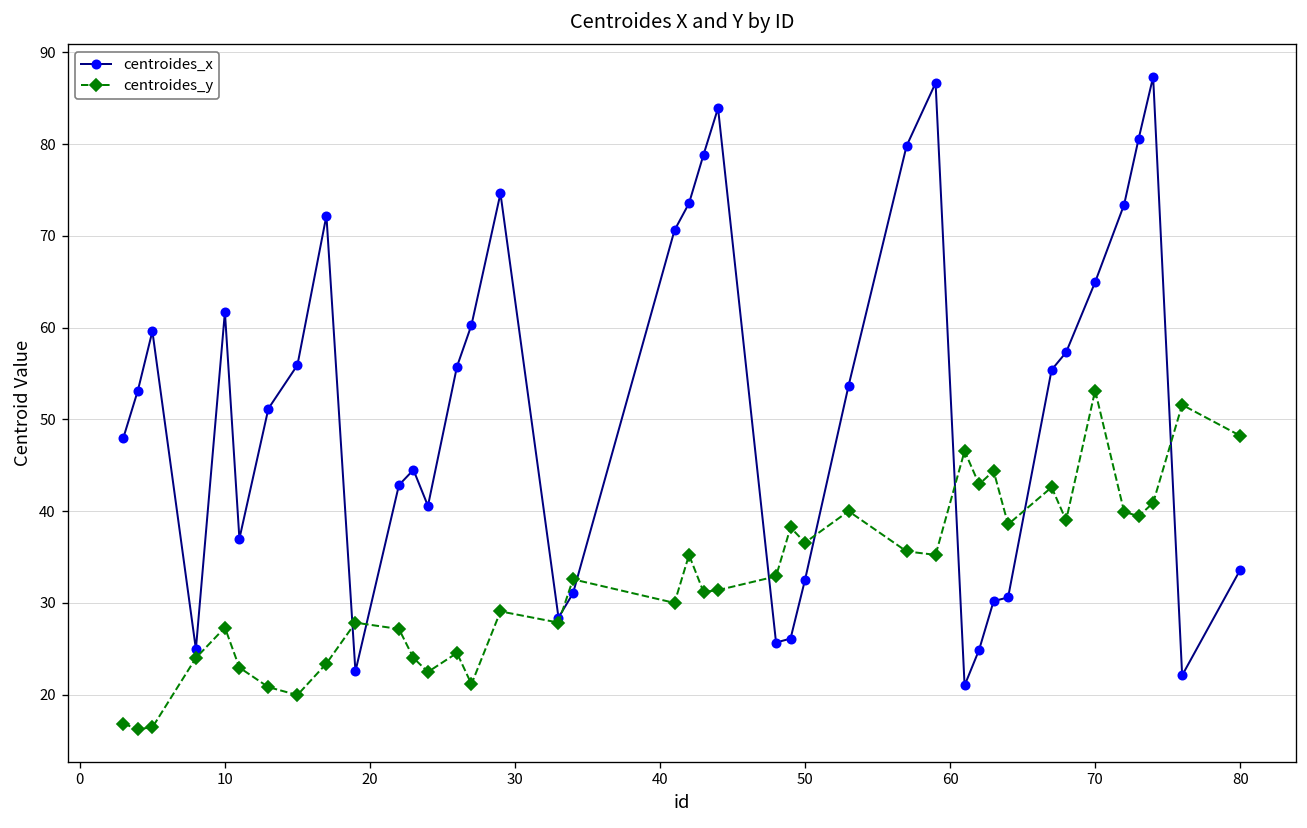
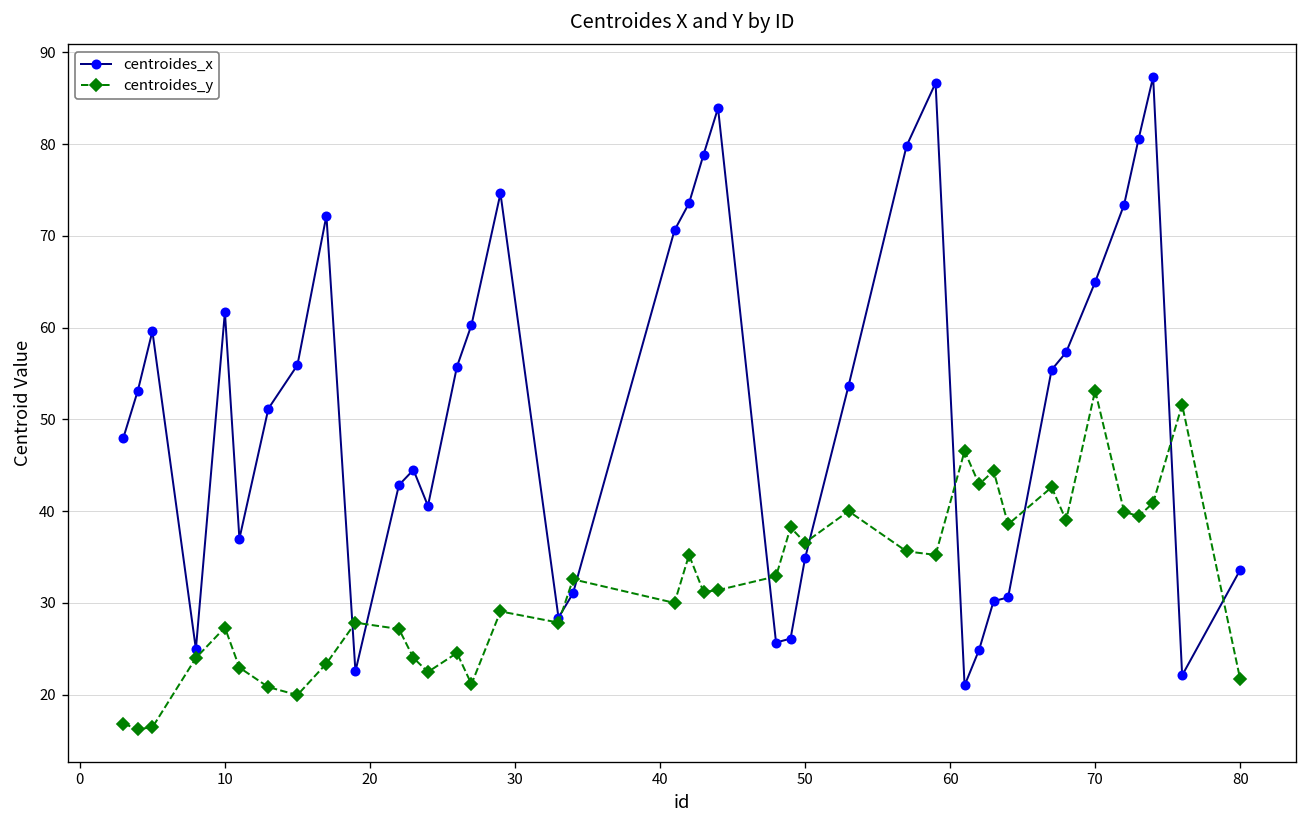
  {
    "centroides_x": {
      "10": 62,
-     "50": 33,
+     "50": 35,
      "70": 65,
      "80": 34
    },
    "centroides_y": {
      "10": 27,
      "50": 37,
      "70": 53,
-     "80": 48
+     "80": 22
    }
  }
